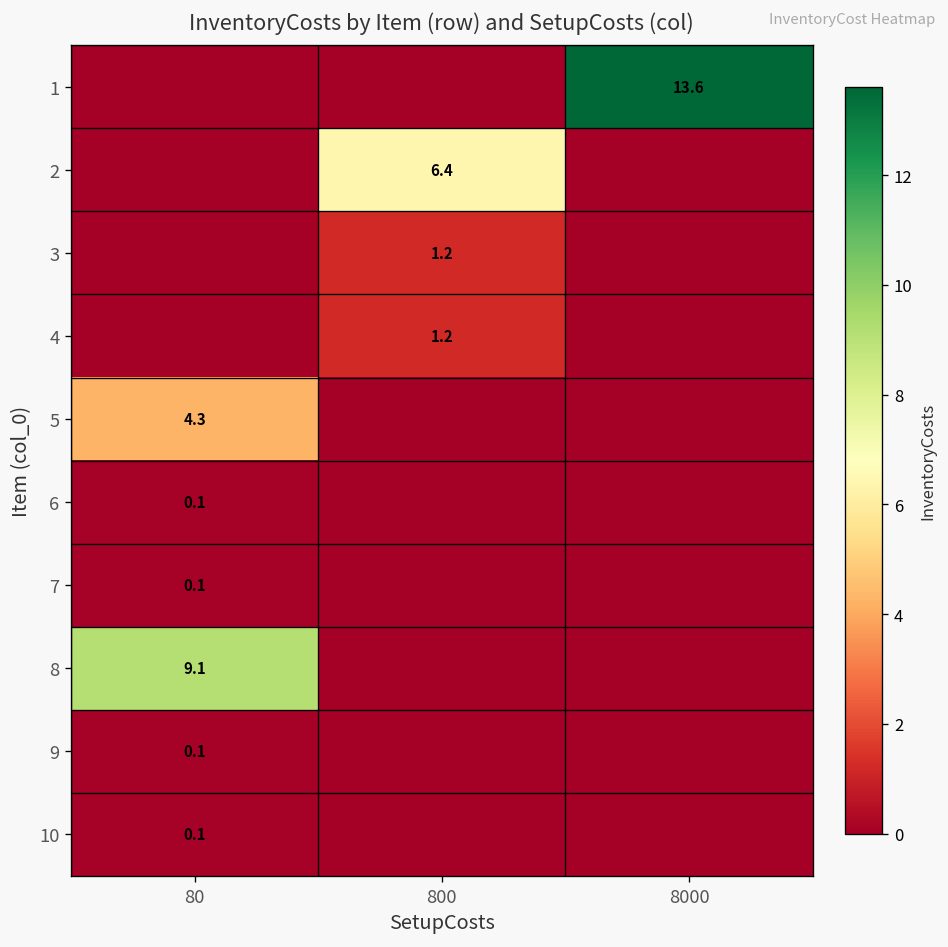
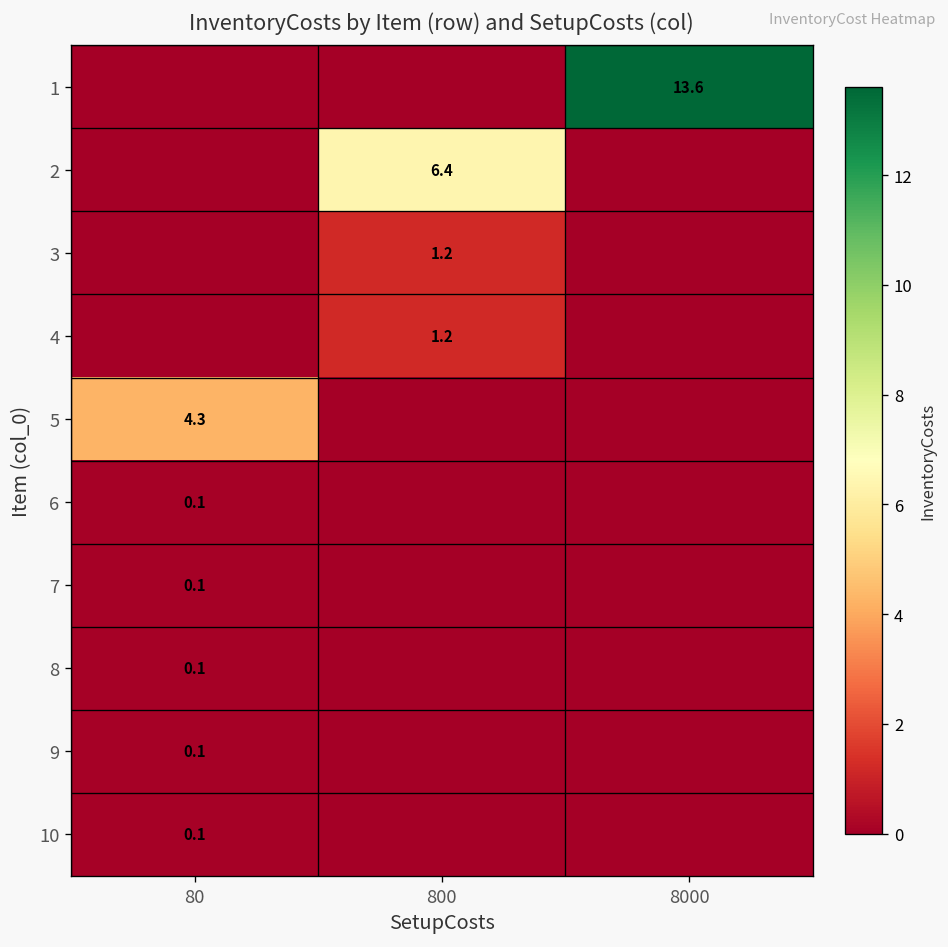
  {
    "1": {
      "8000": 13.6
    },
    "2": {
      "800": 6.4
    },
    "3": {
      "800": 1.2
    },
    "4": {
      "800": 1.2
    },
    "5": {
      "80": 4.3
    },
    "6": {
      "80": 0.1
    },
    "7": {
      "80": 0.1
    },
    "8": {
-     "80": 9.1
+     "80": 0.1
    },
    "9": {
      "80": 0.1
    },
    "10": {
      "80": 0.1
    }
  }
